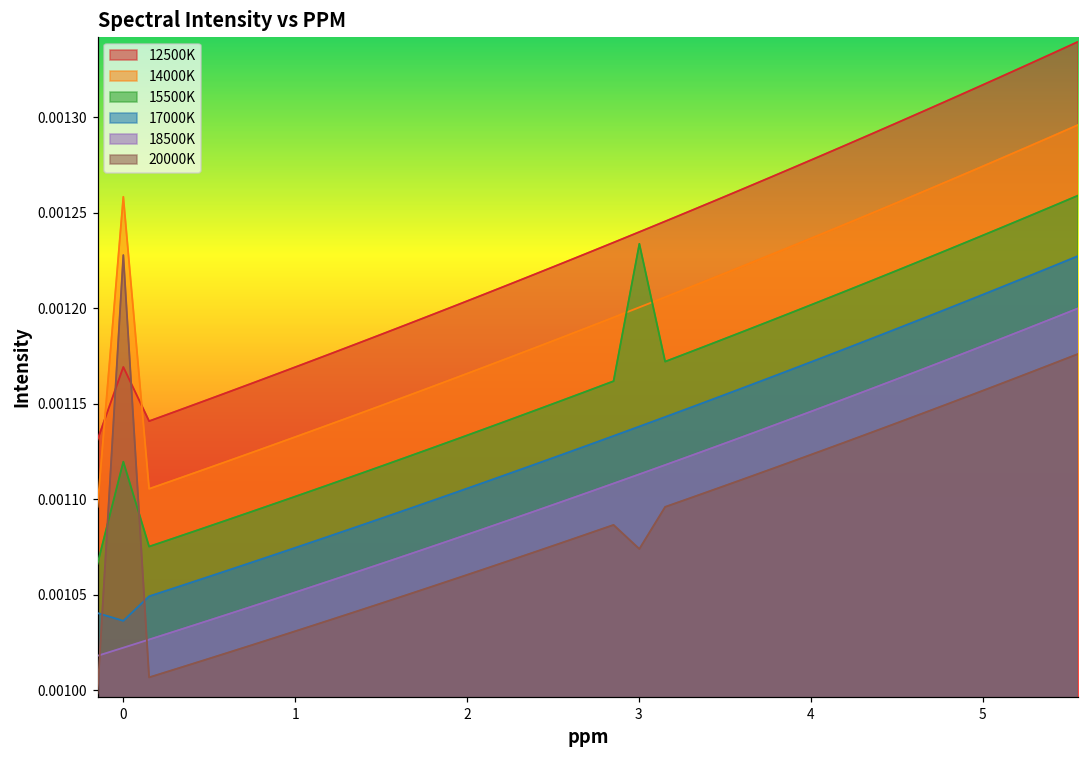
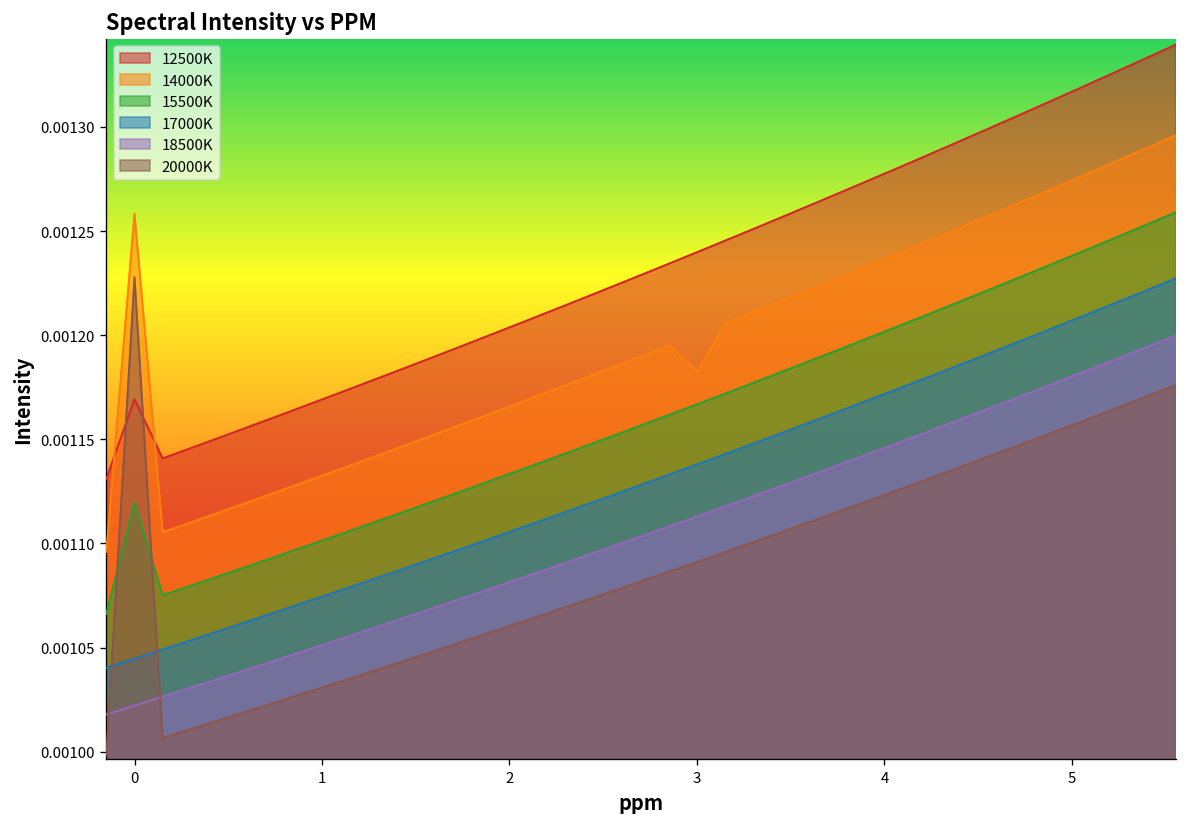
  {
    "12500K": {
      "0": 0.001169,
      "3": 0.001240
    },
    "14000K": {
      "0": 0.001258,
-     "3": 0.001200
+     "3": 0.001183
    },
    "15500K": {
      "0": 0.001120,
-     "3": 0.001234
+     "3": 0.001167
    },
    "17000K": {
-     "0": 0.001036,
+     "0": 0.001045,
      "3": 0.001138
    },
    "18500K": {
      "0": 0.001022,
      "3": 0.001113
    },
    "20000K": {
      "0": 0.001228,
-     "3": 0.001074
+     "3": 0.001091
    }
  }
